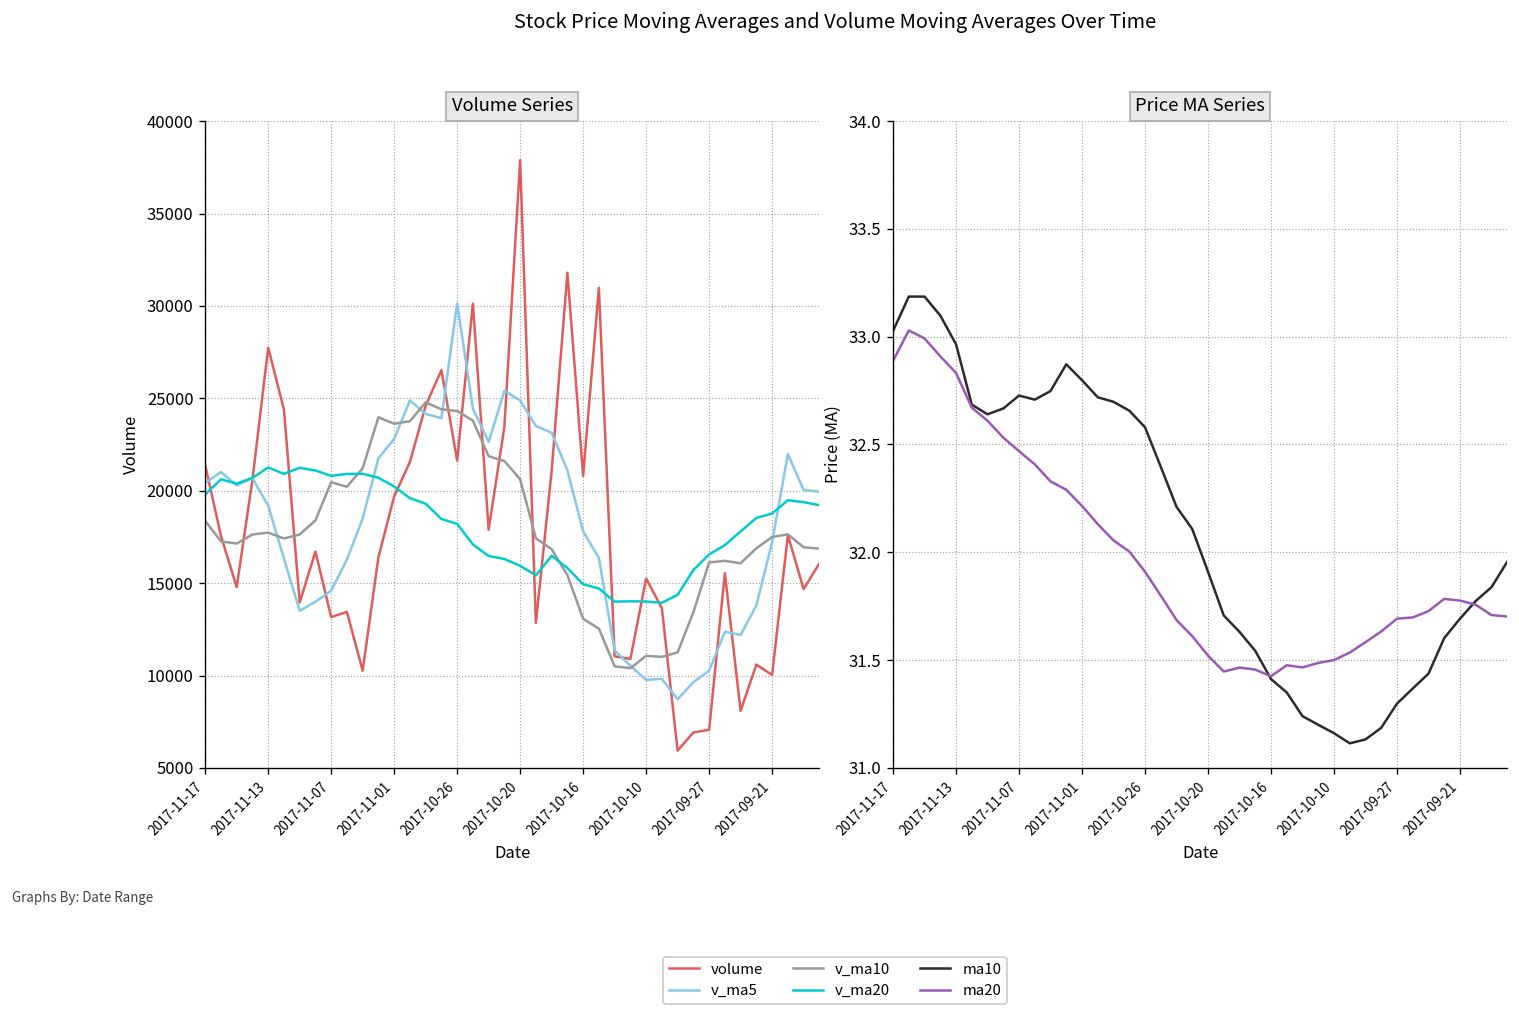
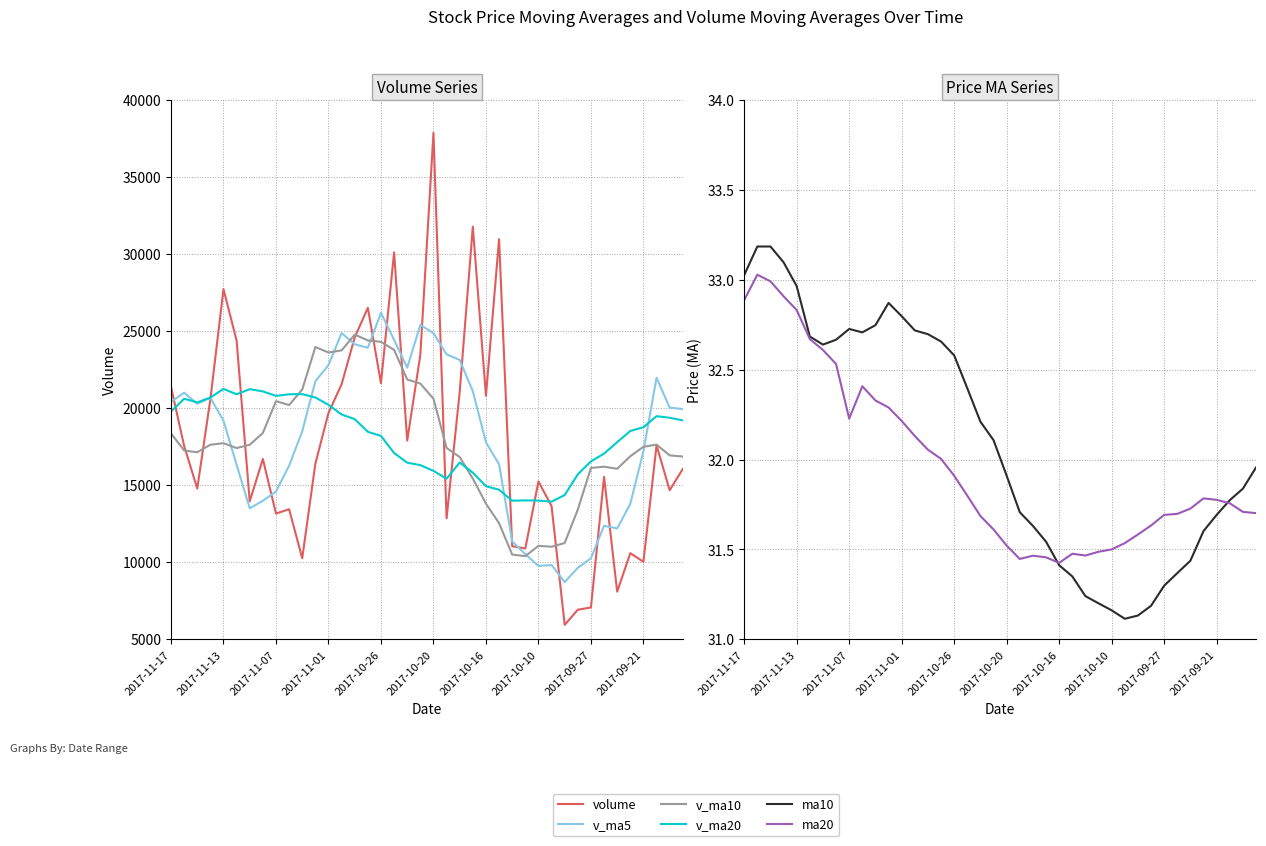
  {
    "Volume Series": {
      "volume": {
        "2017-11-17": 21400,
        "2017-11-13": 27700,
        "2017-11-07": 13200,
        "2017-11-01": 19700,
        "2017-10-26": 21600,
        "2017-10-20": 37900,
        "2017-10-16": 20800,
        "2017-10-10": 15200,
        "2017-09-27": 7100,
        "2017-09-21": 10000
      },
      "v_ma5": {
        "2017-11-17": 20400,
        "2017-11-13": 19200,
        "2017-11-07": 14600,
        "2017-11-01": 22800,
-       "2017-10-26": 30100,
+       "2017-10-26": 26200,
        "2017-10-20": 24900,
        "2017-10-16": 17800,
        "2017-10-10": 9800,
        "2017-09-27": 10300,
        "2017-09-21": 17200
      },
      "v_ma10": {
        "2017-11-17": 18400,
        "2017-11-13": 17700,
        "2017-11-07": 20500,
        "2017-11-01": 23600,
        "2017-10-26": 24300,
        "2017-10-20": 20600,
-       "2017-10-16": 13100,
+       "2017-10-16": 13800,
        "2017-10-10": 11100,
        "2017-09-27": 16100,
        "2017-09-21": 17500
      },
      "v_ma20": {
        "2017-11-17": 19800,
        "2017-11-13": 21300,
        "2017-11-07": 20800,
        "2017-11-01": 20200,
        "2017-10-26": 18200,
        "2017-10-20": 15900,
        "2017-10-16": 14900,
        "2017-10-10": 14000,
        "2017-09-27": 16500,
        "2017-09-21": 18800
      }
    },
    "Price MA Series": {
      "ma10": {
        "2017-11-17": 33.03,
        "2017-11-13": 32.97,
        "2017-11-07": 32.73,
        "2017-11-01": 32.80,
        "2017-10-26": 32.58,
        "2017-10-20": 31.91,
        "2017-10-10": 31.16,
        "2017-09-27": 31.30,
        "2017-09-21": 31.69
      },
      "ma20": {
        "2017-11-17": 32.89,
        "2017-11-13": 32.83,
-       "2017-11-07": 32.47,
+       "2017-11-07": 32.23,
        "2017-11-01": 32.22,
        "2017-10-26": 31.91,
        "2017-10-20": 31.52,
        "2017-10-10": 31.50,
        "2017-09-27": 31.69,
        "2017-09-21": 31.78
      }
    }
  }
